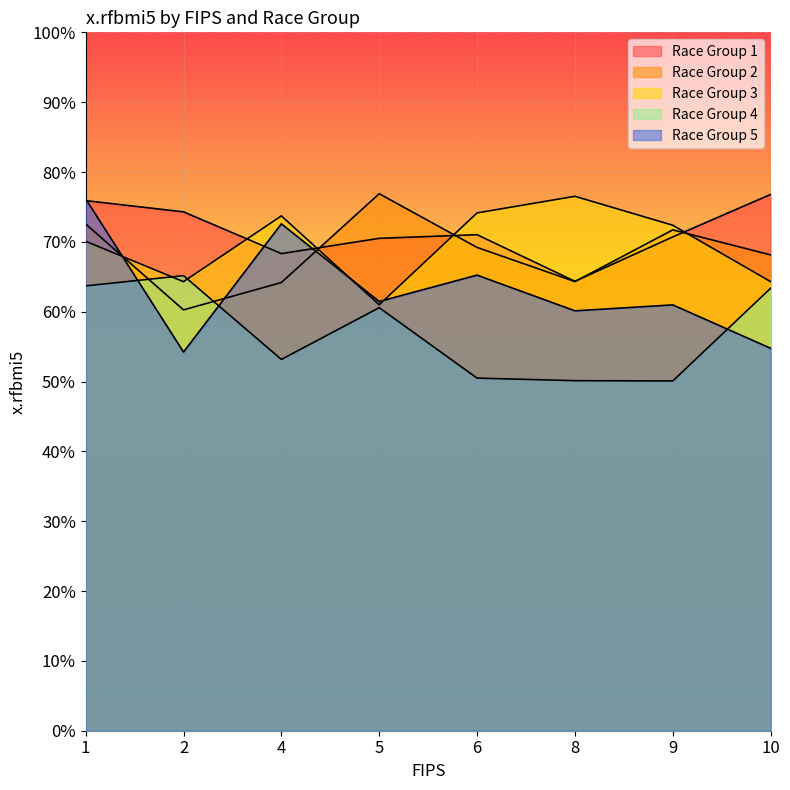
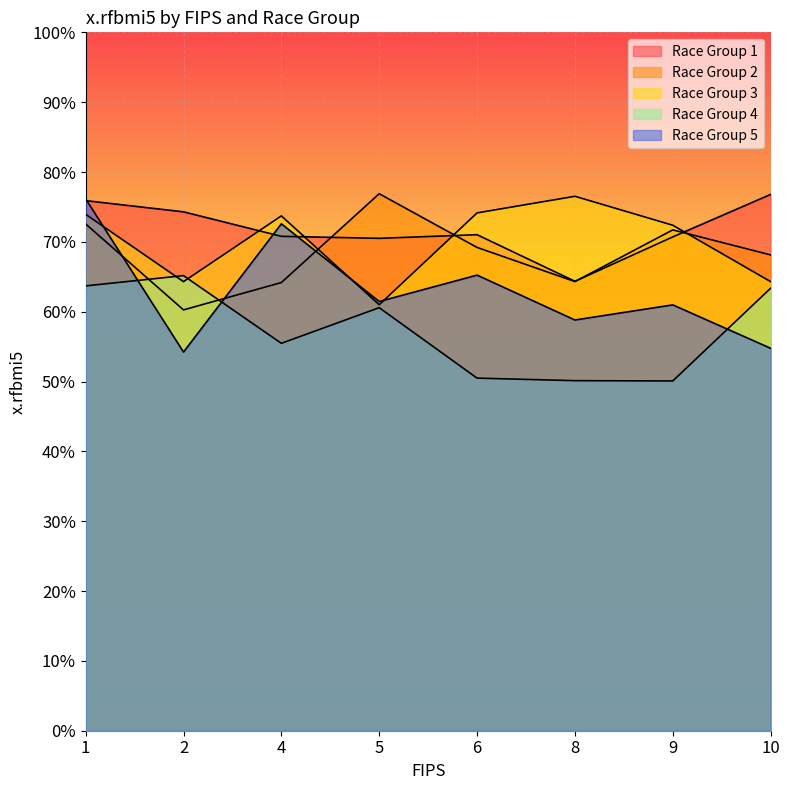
  {
    "Race Group 1": {
      "2": "74%",
-     "4": "68%",
+     "4": "71%",
      "5": "71%",
      "6": "71%",
      "9": "71%",
      "10": "77%"
    },
    "Race Group 2": {
      "1": "73%",
      "2": "60%",
      "4": "64%",
      "5": "77%",
      "6": "69%",
      "9": "72%",
      "10": "68%"
    },
    "Race Group 3": {
-     "1": "70%",
+     "1": "74%",
      "2": "64%",
      "4": "74%",
      "5": "61%",
      "6": "74%",
      "8": "77%",
      "9": "72%",
      "10": "64%"
    },
    "Race Group 4": {
      "1": "64%",
      "2": "65%",
-     "4": "53%",
+     "4": "55%",
      "5": "61%",
      "6": "50%",
      "8": "50%",
      "9": "50%",
      "10": "63%"
    },
    "Race Group 5": {
      "2": "54%",
      "4": "73%",
      "5": "61%",
      "6": "65%",
-     "8": "60%",
+     "8": "59%",
      "9": "61%",
      "10": "55%"
    }
  }
